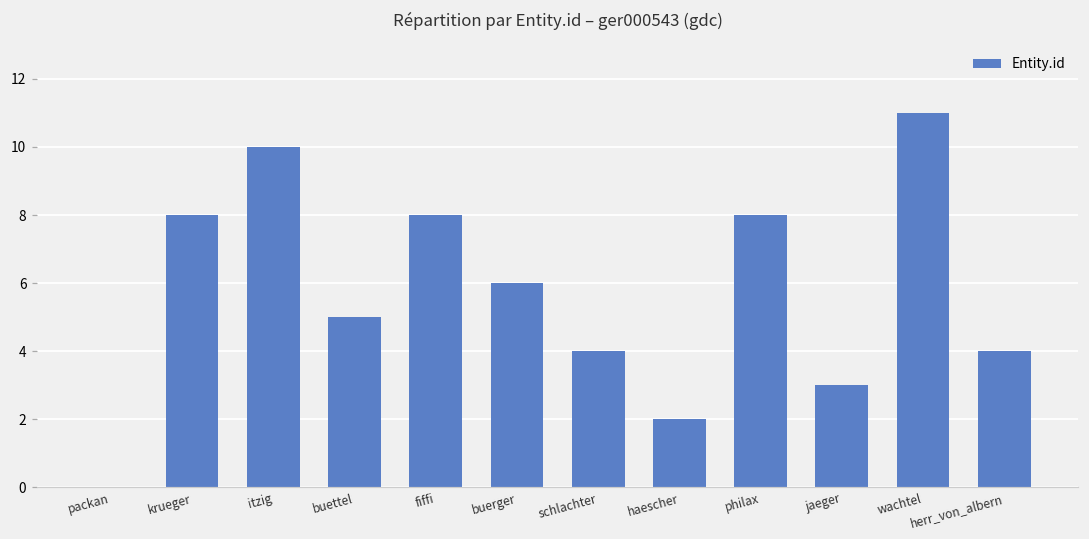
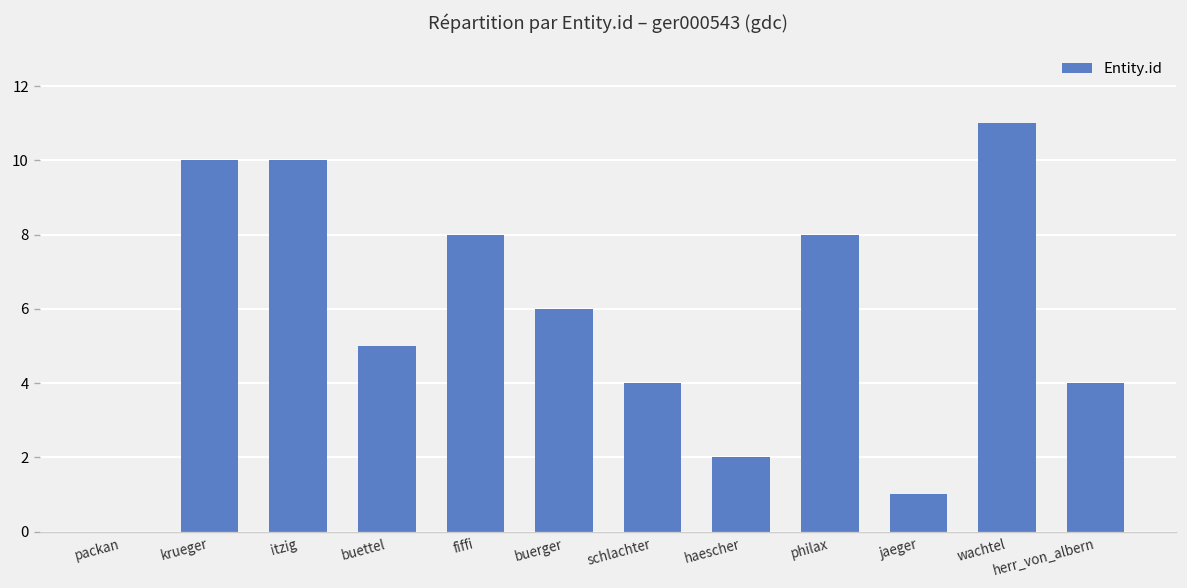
  {
    "packan": 0,
-   "krueger": 8,
+   "krueger": 10,
    "itzig": 10,
    "buettel": 5,
    "fiffi": 8,
    "buerger": 6,
    "schlachter": 4,
    "haescher": 2,
    "philax": 8,
-   "jaeger": 3,
+   "jaeger": 1,
    "wachtel": 11,
    "herr_von_albern": 4
  }
